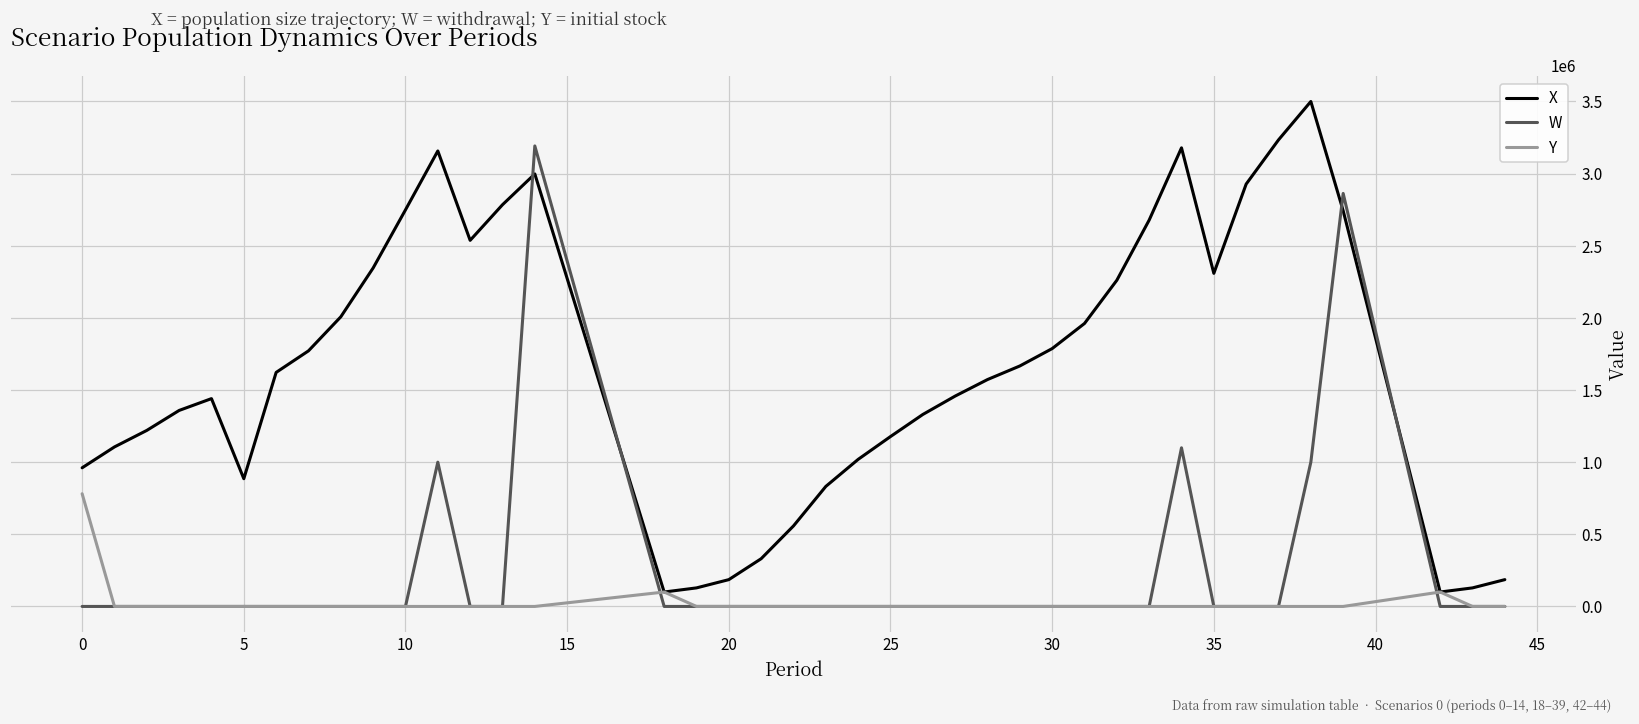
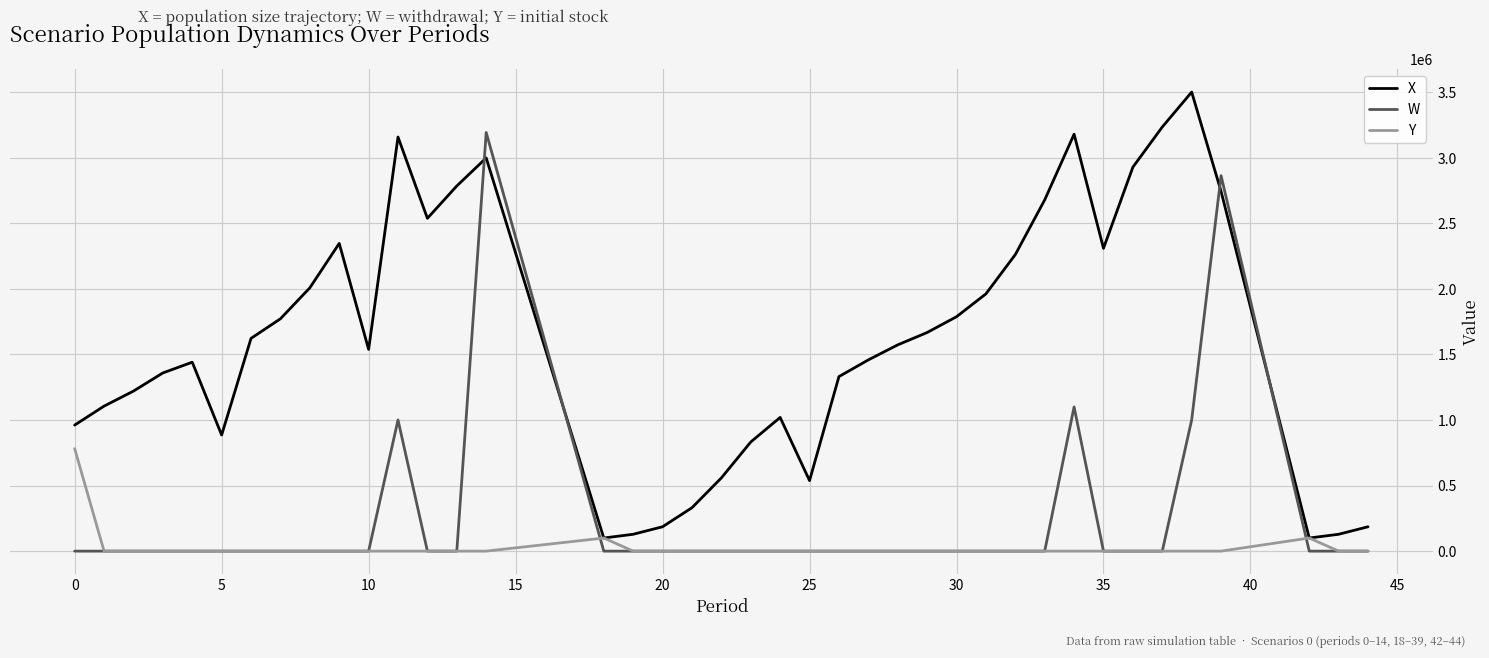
  {
    "X": {
      "0": 960000,
      "5": 890000,
-     "10": 2750000,
+     "10": 1540000,
      "20": 190000,
-     "25": 1180000,
+     "25": 540000,
      "30": 1790000,
      "35": 2310000
    },
    "W": {
      "0": 0
    },
    "Y": {
      "0": 780000
    }
  }
